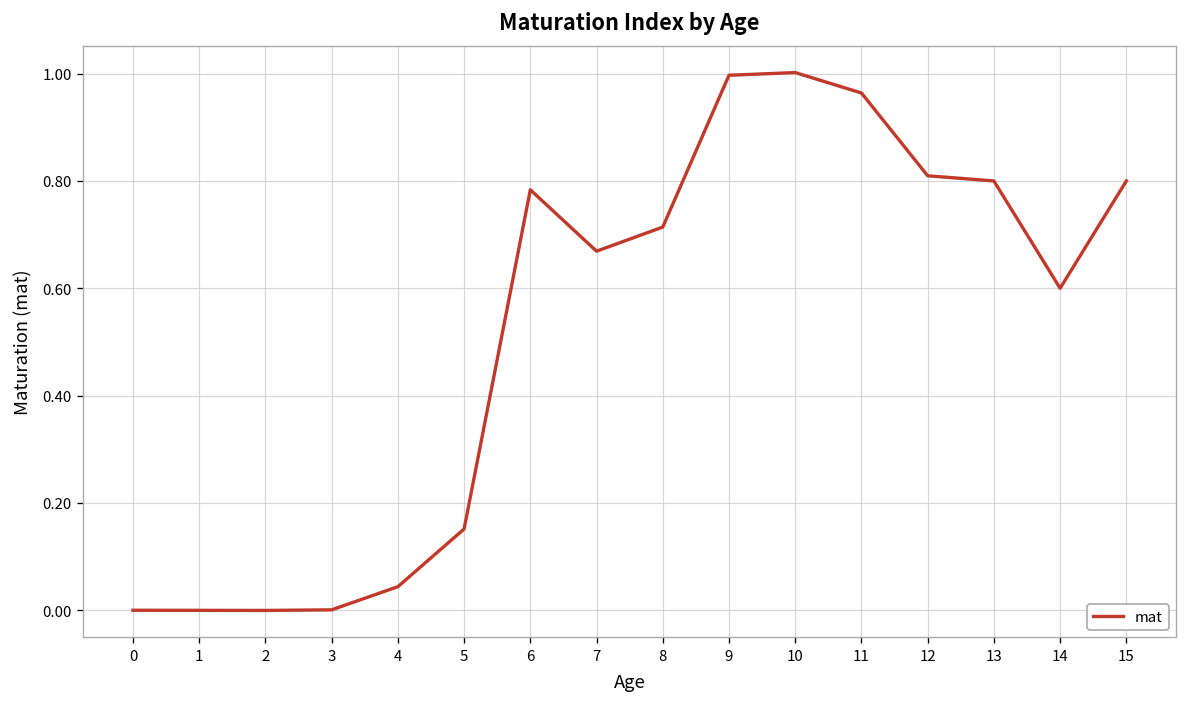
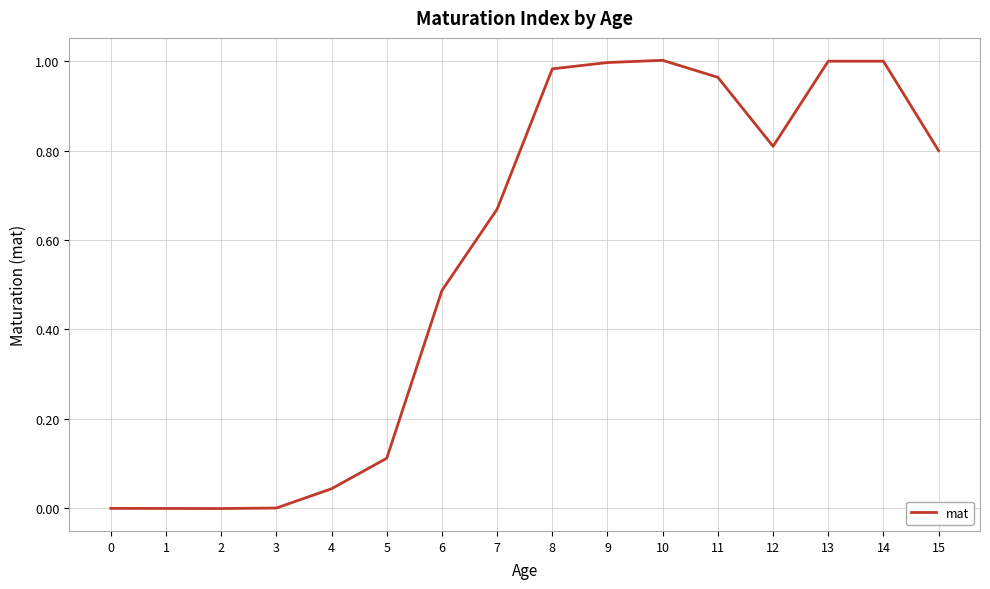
  {
    "0": 0.00,
    "1": 0.00,
    "2": 0.00,
    "3": 0.00,
    "4": 0.04,
-   "5": 0.15,
-   "6": 0.78,
+   "5": 0.11,
+   "6": 0.49,
    "7": 0.67,
-   "8": 0.71,
+   "8": 0.98,
    "9": 1.00,
    "10": 1.00,
    "11": 0.96,
    "12": 0.81,
-   "13": 0.8,
-   "14": 0.6,
+   "13": 1.0,
+   "14": 1.0,
    "15": 0.80
  }
